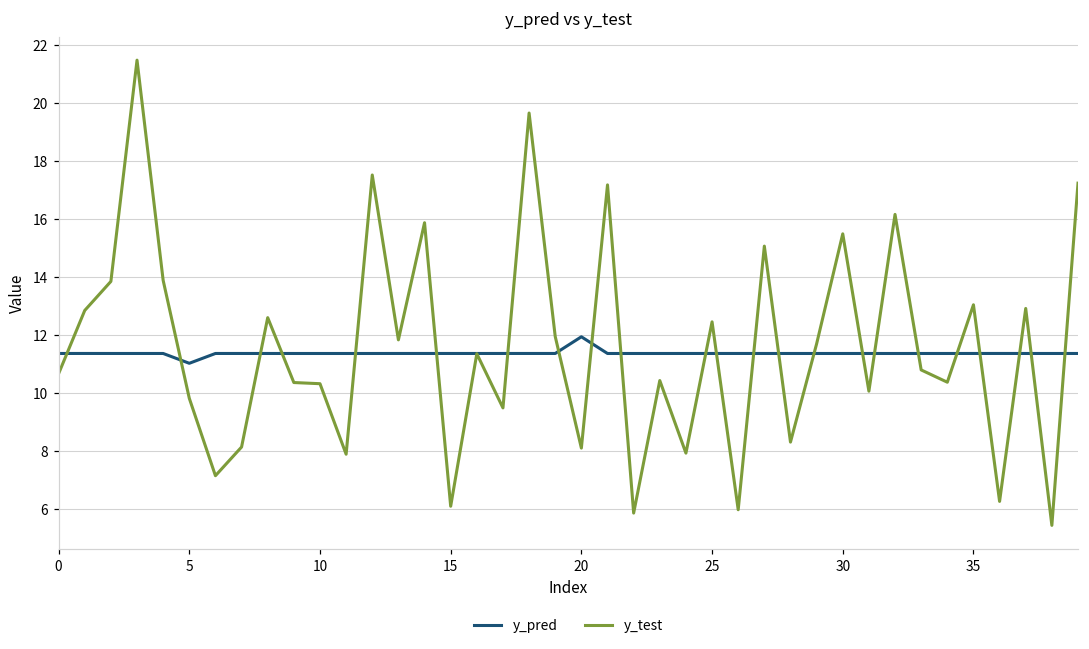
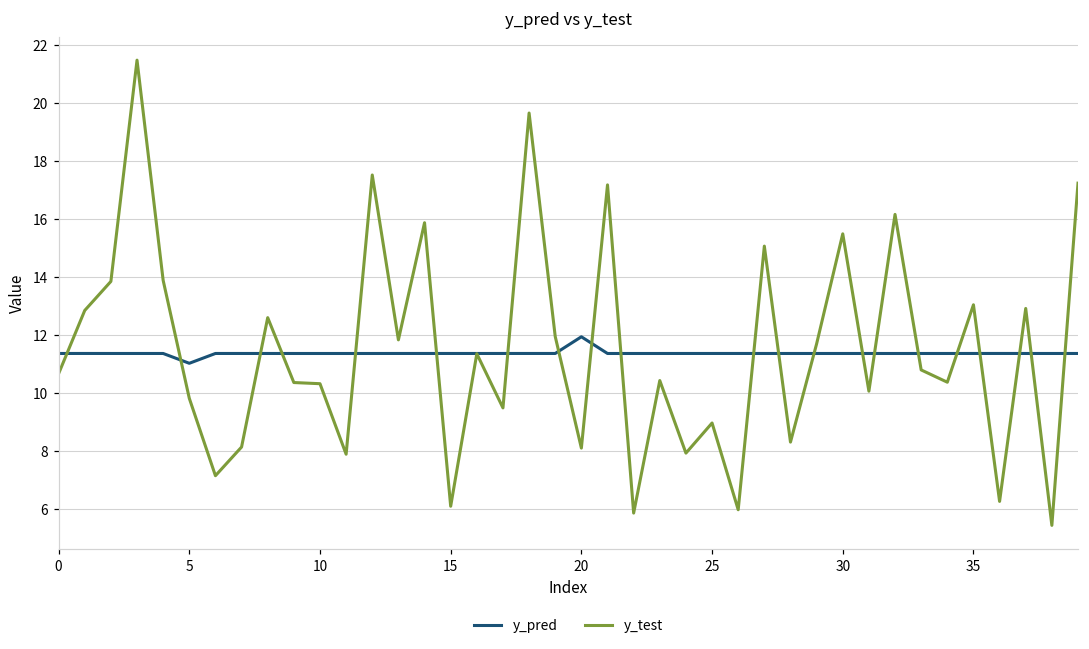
  {
    "y_pred": {
      "0": 11.4,
      "5": 11.0,
      "10": 11.4,
      "15": 11.4,
      "20": 11.9,
      "25": 11.4,
      "30": 11.4,
      "35": 11.4
    },
    "y_test": {
      "0": 10.7,
      "5": 9.8,
      "10": 10.3,
      "15": 6.1,
      "20": 8.1,
-     "25": 12.4,
+     "25": 9.0,
      "30": 15.5,
      "35": 13.0
    }
  }
